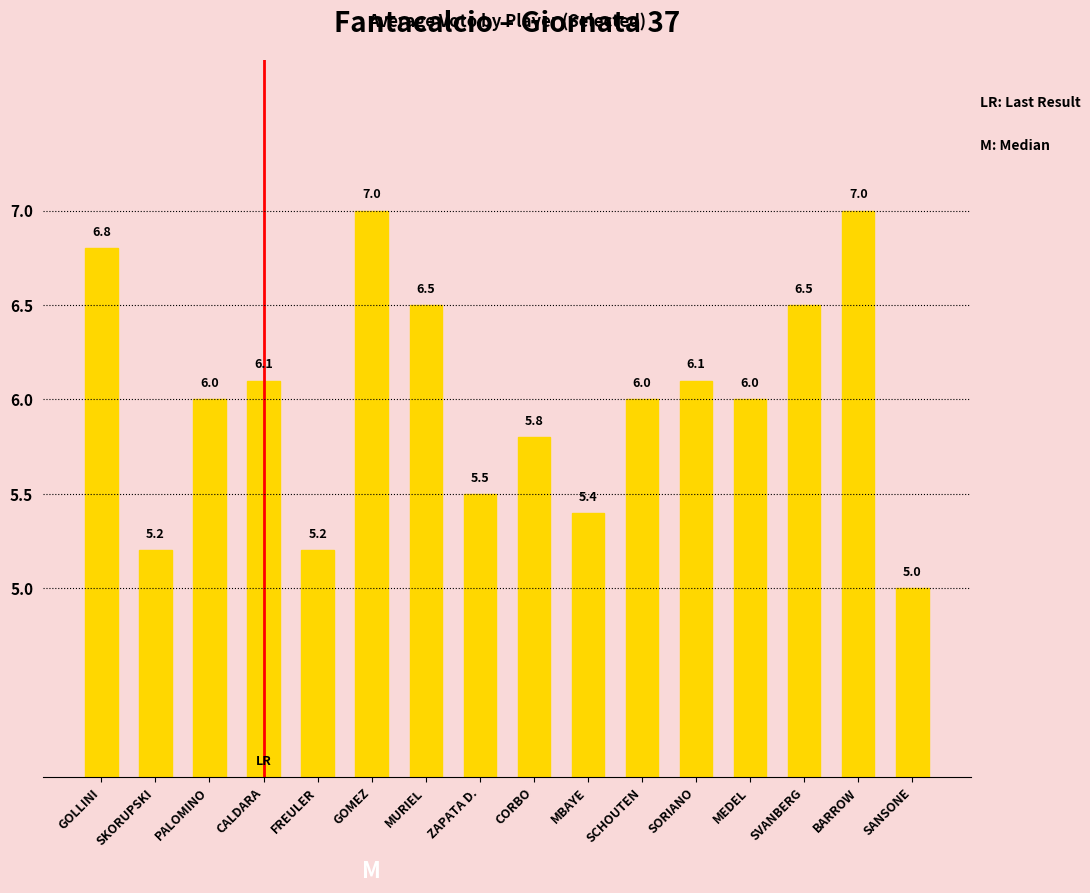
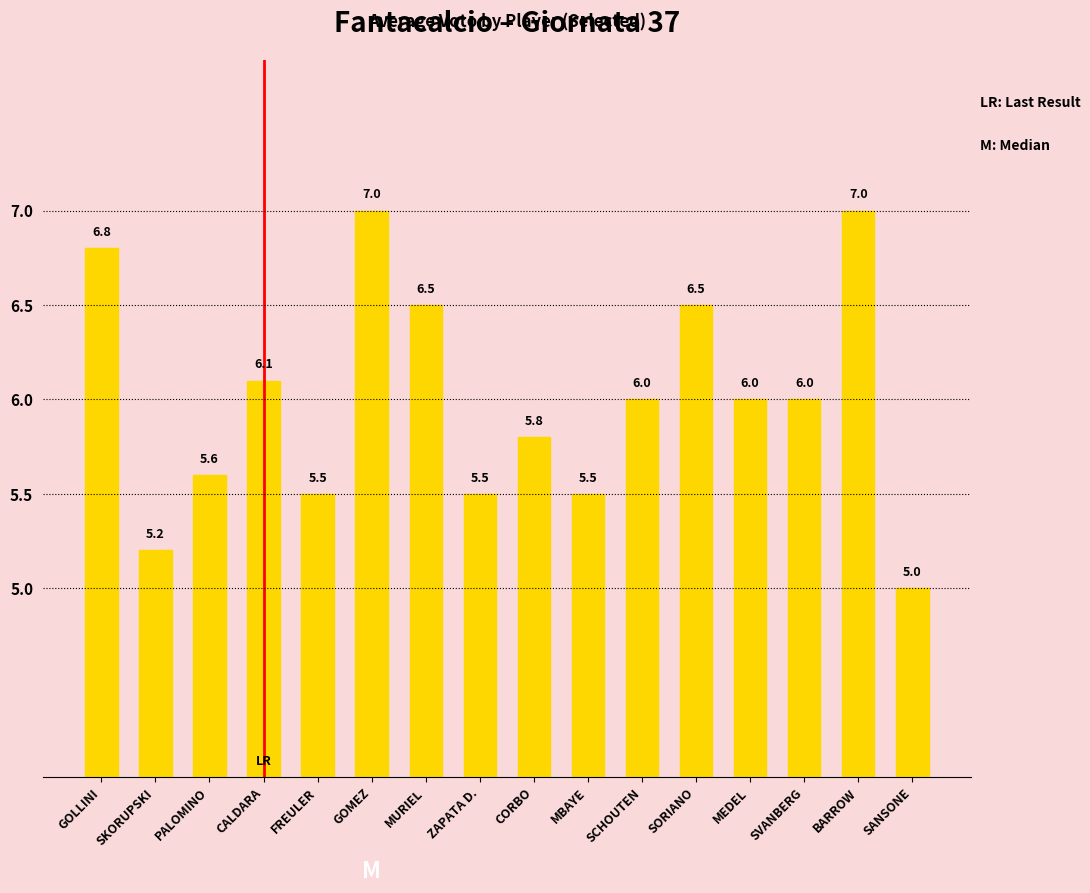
  {
    "GOLLINI": 6.8,
    "SKORUPSKI": 5.2,
-   "PALOMINO": 6.0,
+   "PALOMINO": 5.6,
    "CALDARA": 6.1,
-   "FREULER": 5.2,
+   "FREULER": 5.5,
    "GOMEZ": 7.0,
    "MURIEL": 6.5,
    "ZAPATA D.": 5.5,
    "CORBO": 5.8,
-   "MBAYE": 5.4,
+   "MBAYE": 5.5,
    "SCHOUTEN": 6.0,
-   "SORIANO": 6.1,
+   "SORIANO": 6.5,
    "MEDEL": 6.0,
-   "SVANBERG": 6.5,
+   "SVANBERG": 6.0,
    "BARROW": 7.0,
    "SANSONE": 5.0
  }
